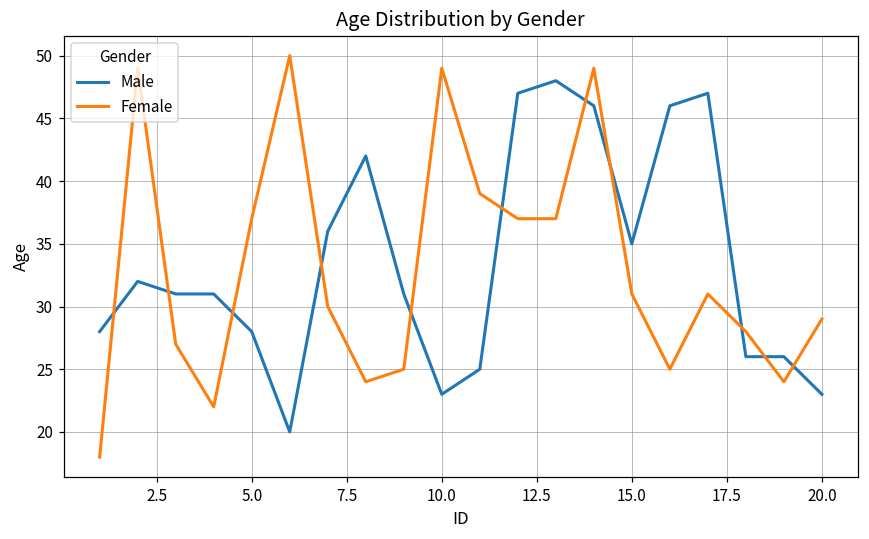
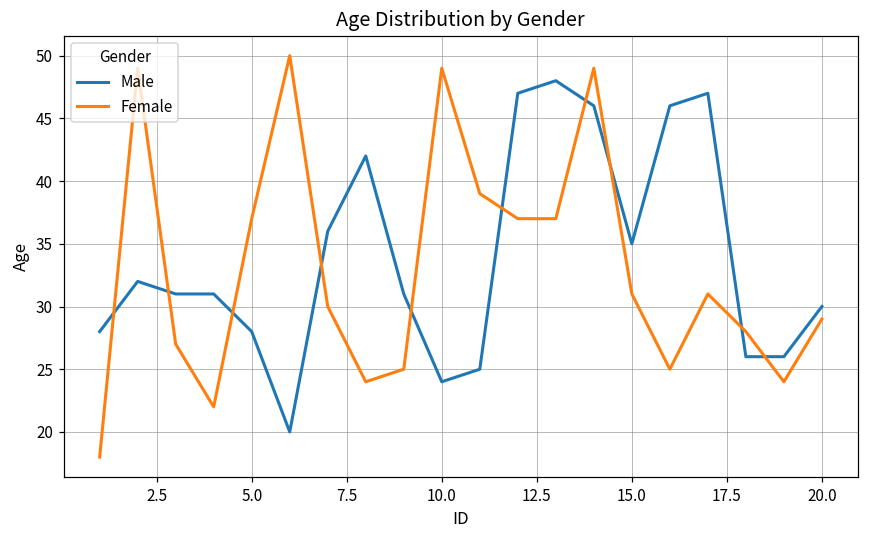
  {
    "Male": {
      "5.0": 28,
-     "10.0": 23,
+     "10.0": 24,
      "15.0": 35,
-     "20.0": 23
+     "20.0": 30
    },
    "Female": {
      "5.0": 37,
      "10.0": 49,
      "15.0": 31,
      "20.0": 29
    }
  }
